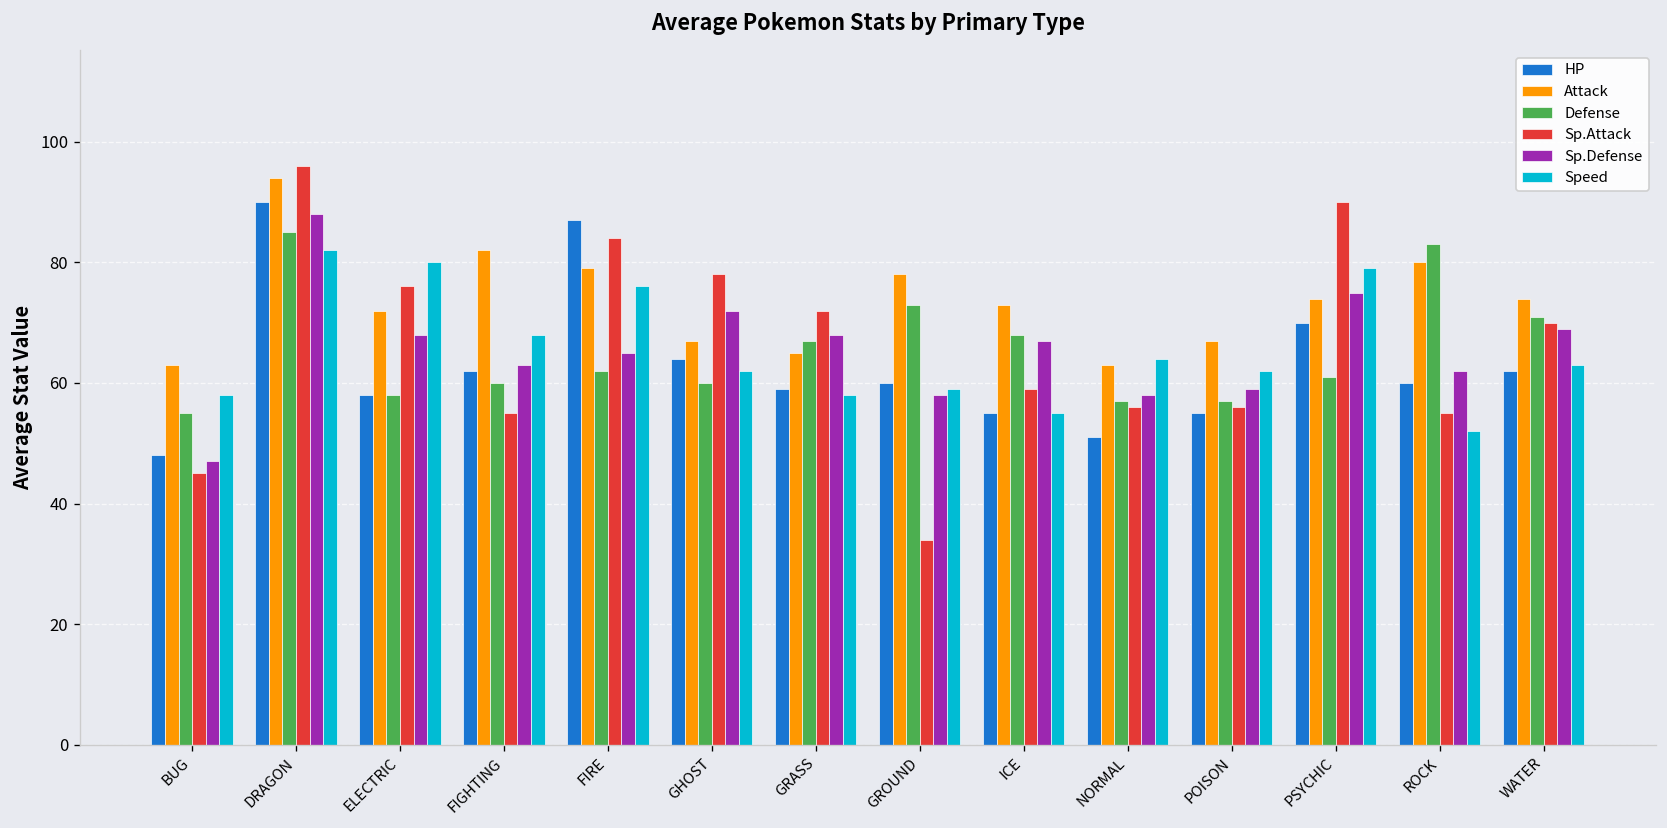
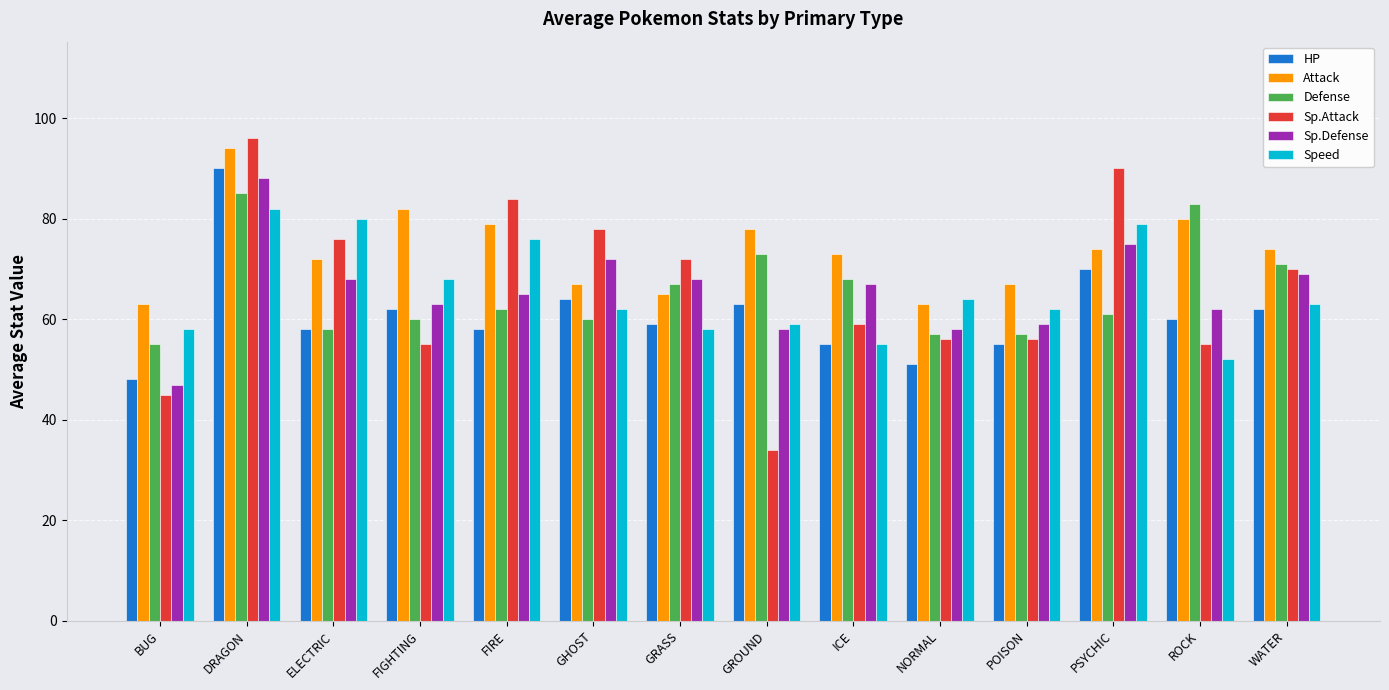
  {
    "HP": {
      "BUG": 48,
      "DRAGON": 90,
      "ELECTRIC": 58,
      "FIGHTING": 62,
-     "FIRE": 87,
+     "FIRE": 58,
      "GHOST": 64,
      "GRASS": 59,
-     "GROUND": 60,
+     "GROUND": 63,
      "ICE": 55,
      "NORMAL": 51,
      "POISON": 55,
      "PSYCHIC": 70,
      "ROCK": 60,
      "WATER": 62
    },
    "Attack": {
      "BUG": 63,
      "DRAGON": 94,
      "ELECTRIC": 72,
      "FIGHTING": 82,
      "FIRE": 79,
      "GHOST": 67,
      "GRASS": 65,
      "GROUND": 78,
      "ICE": 73,
      "NORMAL": 63,
      "POISON": 67,
      "PSYCHIC": 74,
      "ROCK": 80,
      "WATER": 74
    },
    "Defense": {
      "BUG": 55,
      "DRAGON": 85,
      "ELECTRIC": 58,
      "FIGHTING": 60,
      "FIRE": 62,
      "GHOST": 60,
      "GRASS": 67,
      "GROUND": 73,
      "ICE": 68,
      "NORMAL": 57,
      "POISON": 57,
      "PSYCHIC": 61,
      "ROCK": 83,
      "WATER": 71
    },
    "Sp.Attack": {
      "BUG": 45,
      "DRAGON": 96,
      "ELECTRIC": 76,
      "FIGHTING": 55,
      "FIRE": 84,
      "GHOST": 78,
      "GRASS": 72,
      "GROUND": 34,
      "ICE": 59,
      "NORMAL": 56,
      "POISON": 56,
      "PSYCHIC": 90,
      "ROCK": 55,
      "WATER": 70
    },
    "Sp.Defense": {
      "BUG": 47,
      "DRAGON": 88,
      "ELECTRIC": 68,
      "FIGHTING": 63,
      "FIRE": 65,
      "GHOST": 72,
      "GRASS": 68,
      "GROUND": 58,
      "ICE": 67,
      "NORMAL": 58,
      "POISON": 59,
      "PSYCHIC": 75,
      "ROCK": 62,
      "WATER": 69
    },
    "Speed": {
      "BUG": 58,
      "DRAGON": 82,
      "ELECTRIC": 80,
      "FIGHTING": 68,
      "FIRE": 76,
      "GHOST": 62,
      "GRASS": 58,
      "GROUND": 59,
      "ICE": 55,
      "NORMAL": 64,
      "POISON": 62,
      "PSYCHIC": 79,
      "ROCK": 52,
      "WATER": 63
    }
  }
